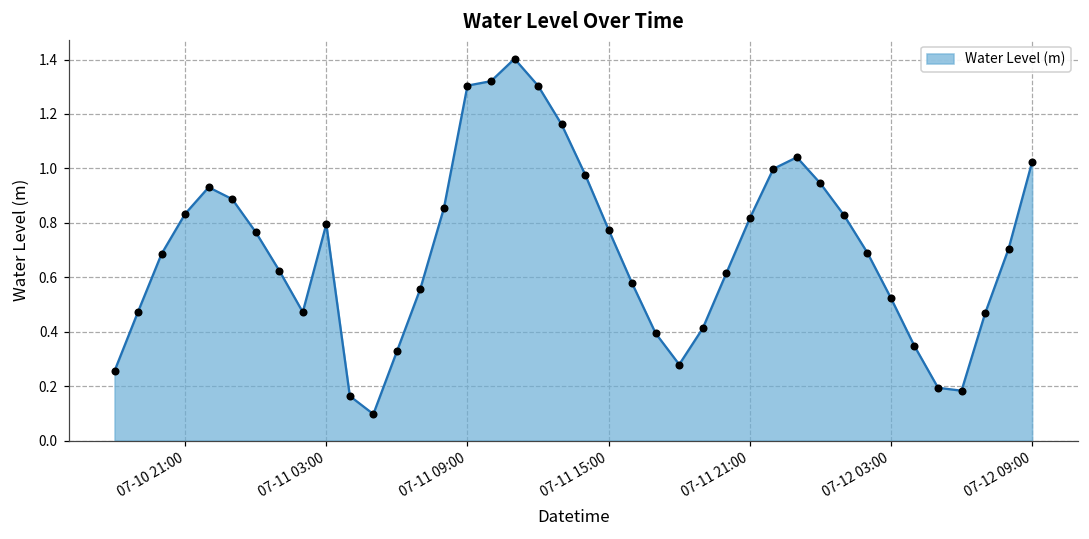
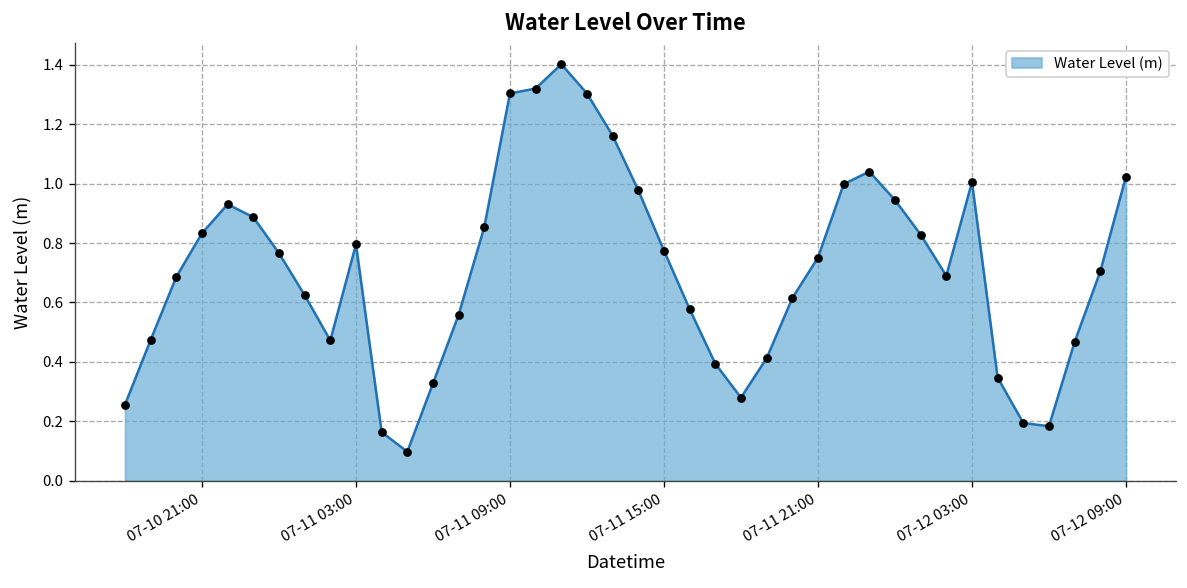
  {
    "07-10 21:00": 0.83,
    "07-11 03:00": 0.80,
    "07-11 09:00": 1.30,
    "07-11 15:00": 0.77,
-   "07-11 21:00": 0.82,
-   "07-12 03:00": 0.52,
+   "07-11 21:00": 0.75,
+   "07-12 03:00": 1.01,
    "07-12 09:00": 1.02
  }
